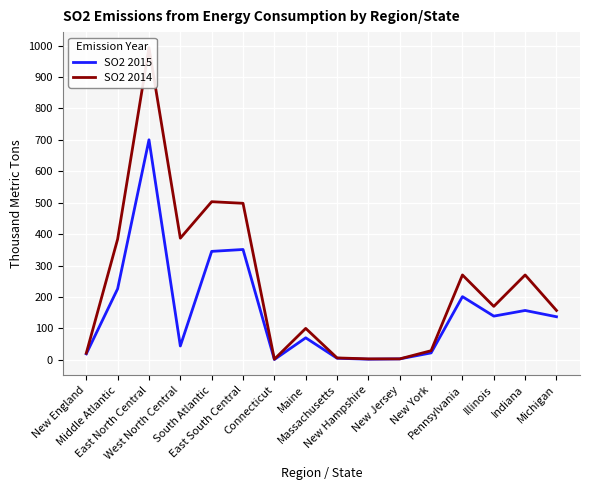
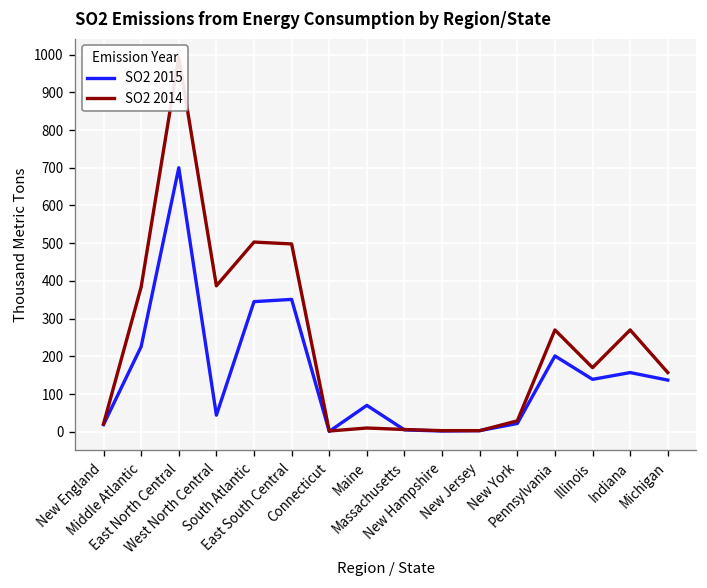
  {
    "SO2 2015": {
      "Middle Atlantic": 230,
      "East North Central": 700,
      "West North Central": 40,
      "South Atlantic": 350,
      "East South Central": 350,
      "Maine": 70,
      "Pennsylvania": 200,
      "Illinois": 140,
      "Indiana": 160,
      "Michigan": 140
    },
    "SO2 2014": {
      "Middle Atlantic": 380,
      "West North Central": 390,
      "South Atlantic": 500,
      "East South Central": 500,
-     "Maine": 100,
+     "Maine": 10,
      "Pennsylvania": 270,
      "Illinois": 170,
      "Indiana": 270,
      "Michigan": 160
    }
  }
